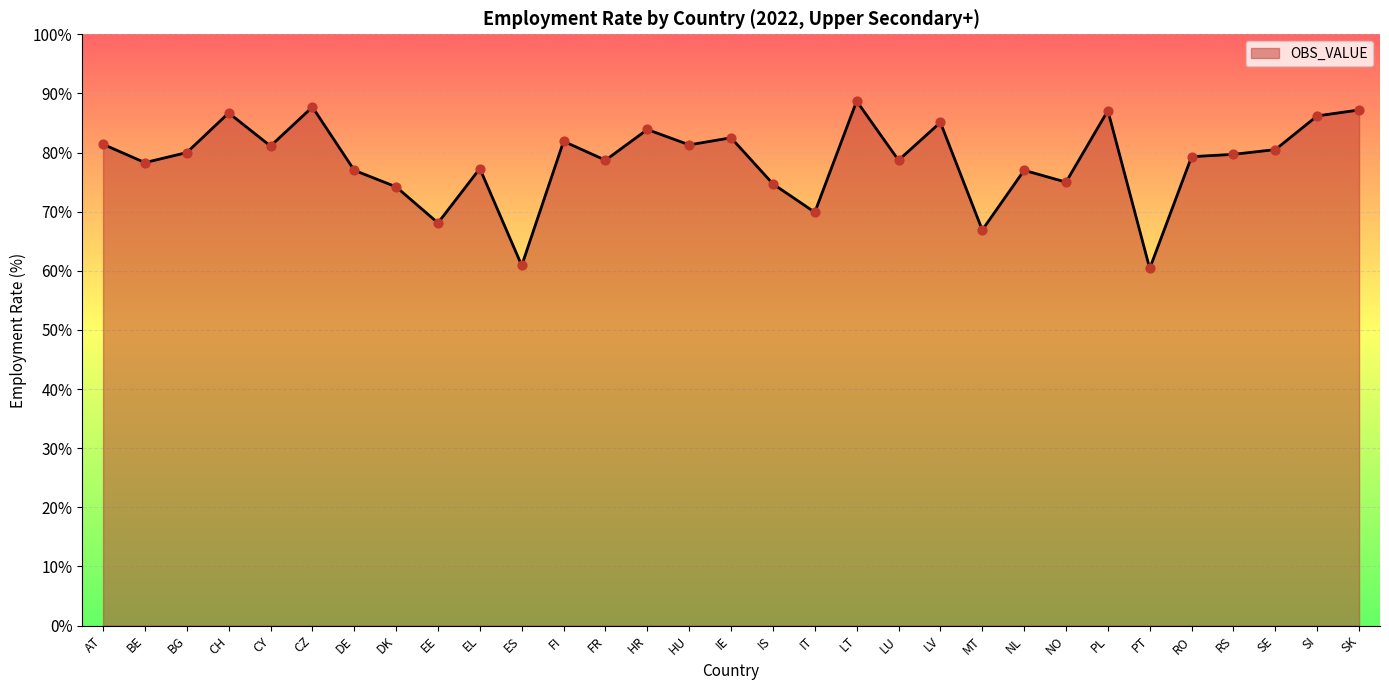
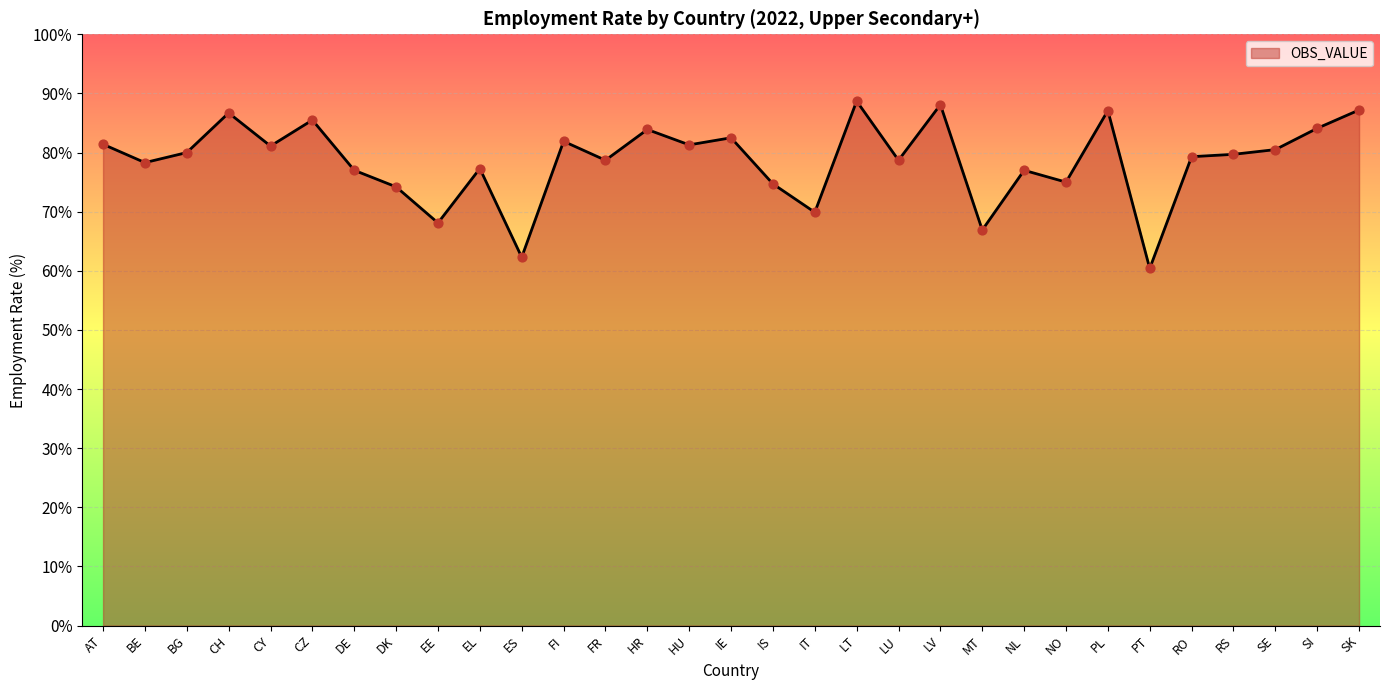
  {
    "AT": "81%",
    "BE": "78%",
    "BG": "80%",
    "CH": "87%",
    "CY": "81%",
-   "CZ": "88%",
+   "CZ": "86%",
    "DE": "77%",
    "DK": "74%",
    "EE": "68%",
    "EL": "77%",
-   "ES": "61%",
+   "ES": "62%",
    "FI": "82%",
    "FR": "79%",
    "HR": "84%",
    "HU": "81%",
    "IE": "83%",
    "IS": "75%",
    "IT": "70%",
    "LT": "89%",
    "LU": "79%",
-   "LV": "85%",
+   "LV": "88%",
    "MT": "67%",
    "NL": "77%",
    "NO": "75%",
    "PL": "87%",
    "PT": "60%",
    "RO": "79%",
    "RS": "80%",
    "SE": "81%",
-   "SI": "86%",
+   "SI": "84%",
    "SK": "87%"
  }
